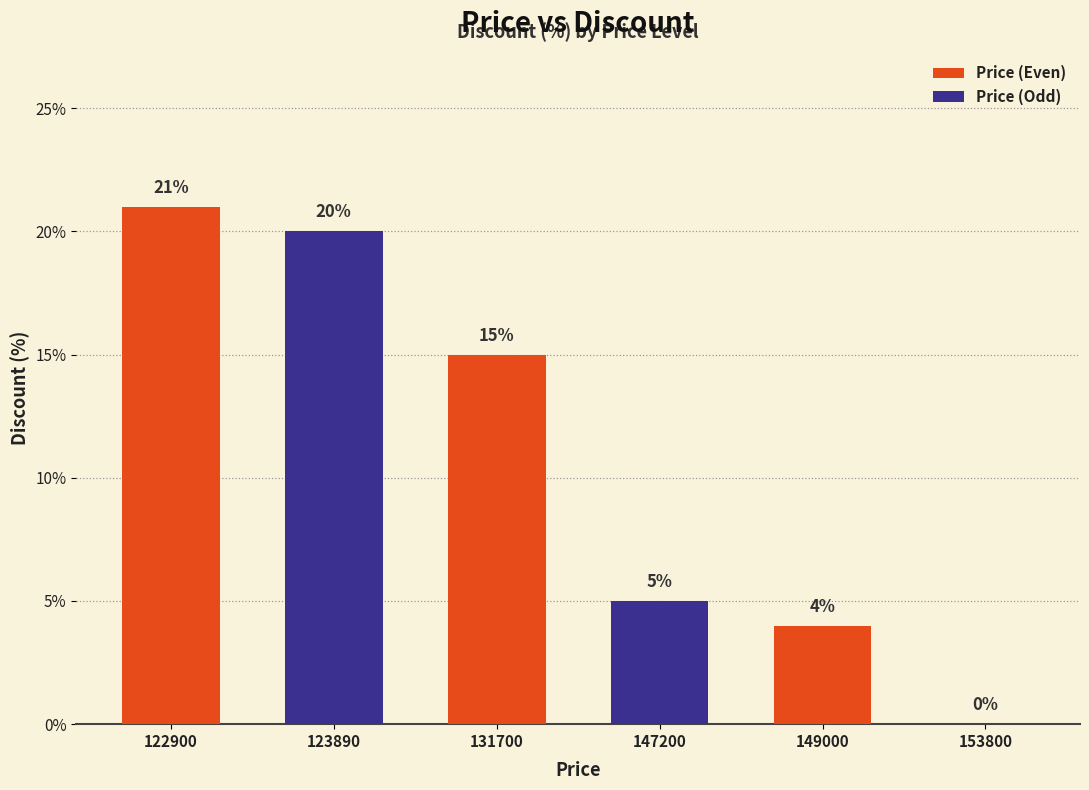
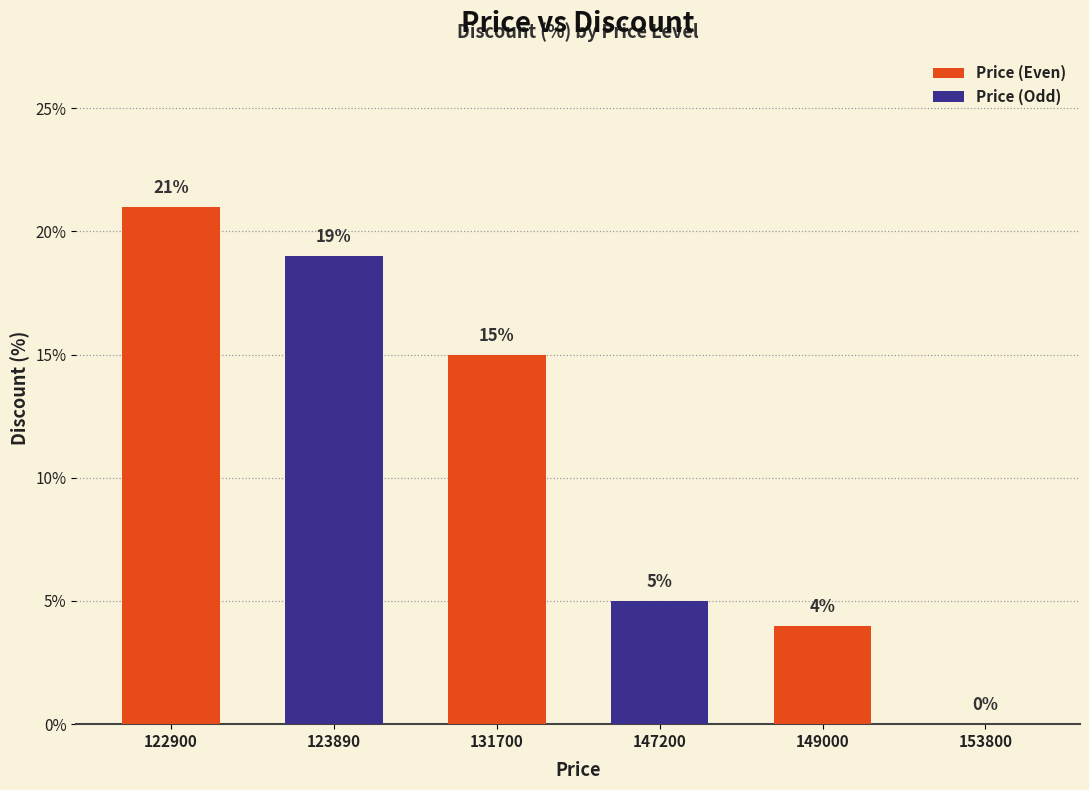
  {
    "Price (Even)": {
      "122900": "21%",
      "131700": "15%",
      "149000": "4%"
    },
    "Price (Odd)": {
-     "123890": "20%",
+     "123890": "19%",
      "147200": "5%",
      "153800": "0%"
    }
  }
